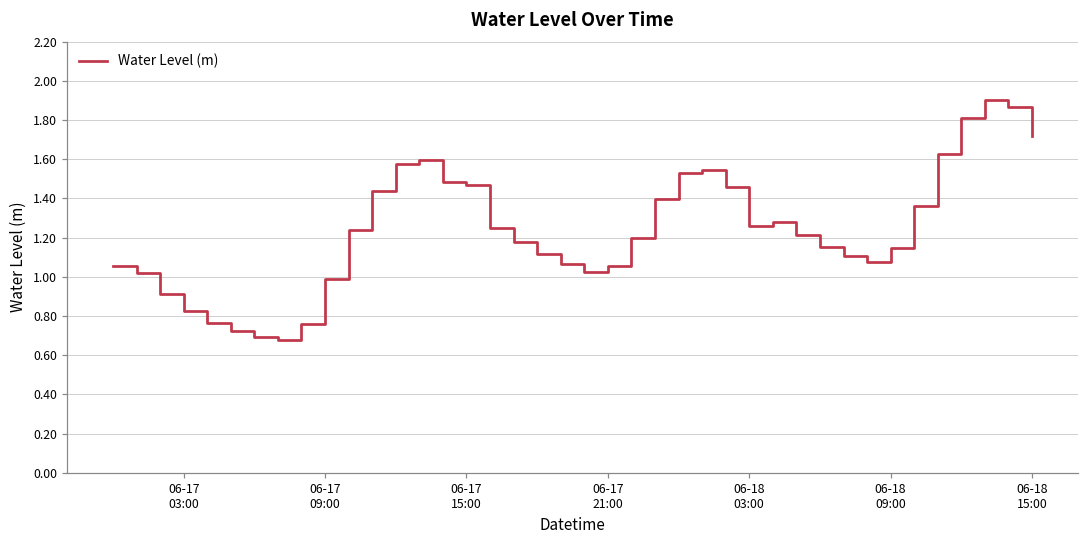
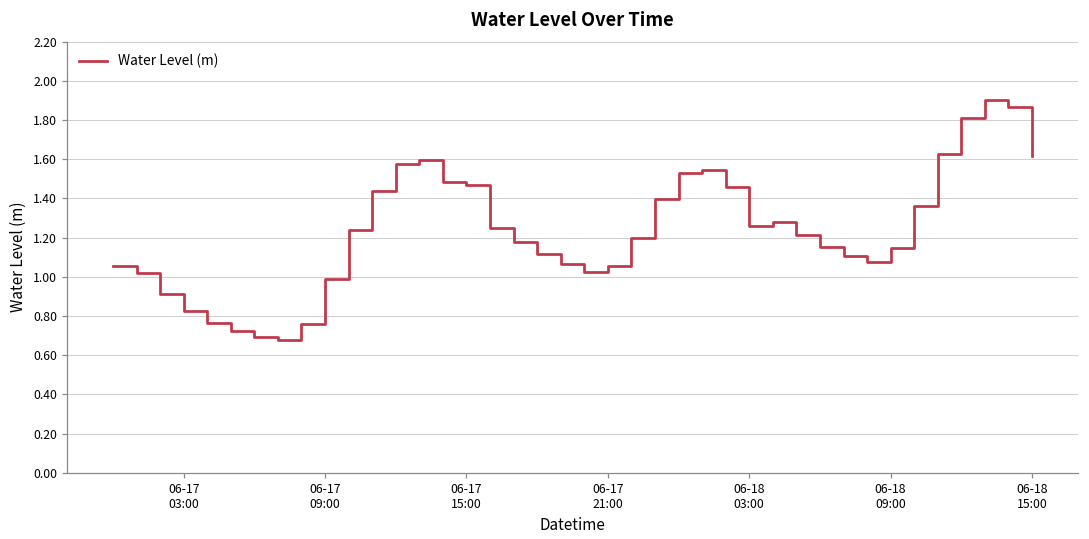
  {
    "06-17 03:00": 0.83,
    "06-17 09:00": 0.99,
    "06-17 15:00": 1.47,
    "06-17 21:00": 1.05,
    "06-18 03:00": 1.26,
    "06-18 09:00": 1.14,
-   "06-18 15:00": 1.72
+   "06-18 15:00": 1.62
  }
